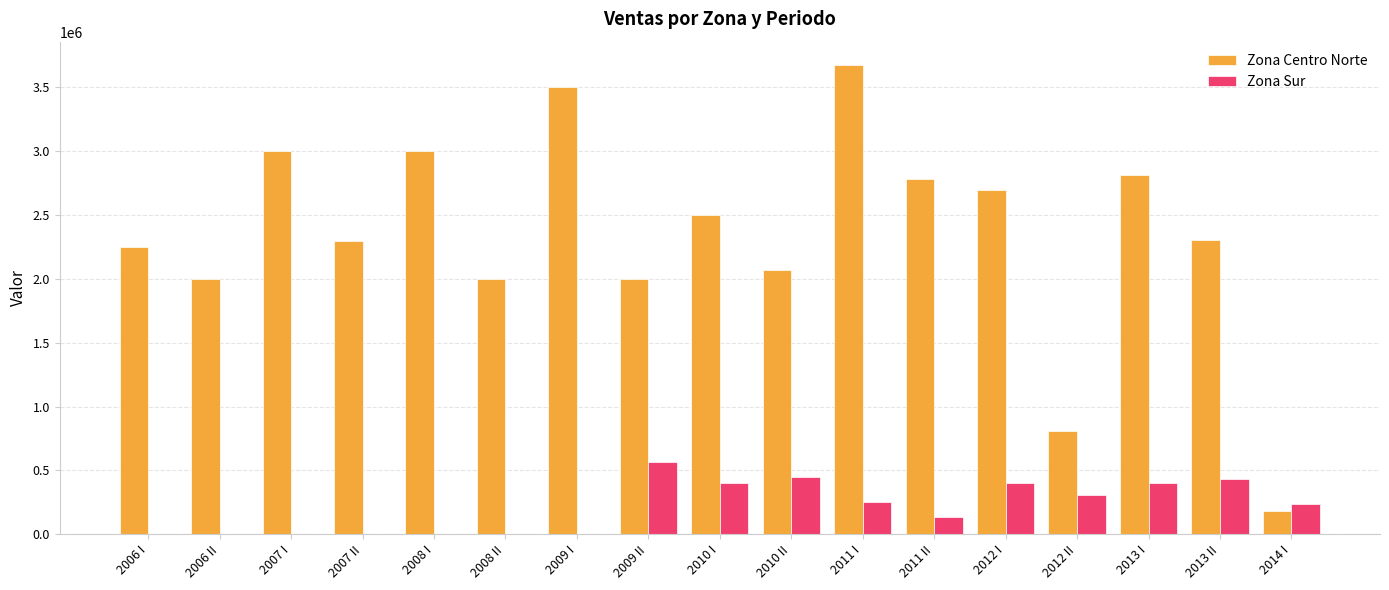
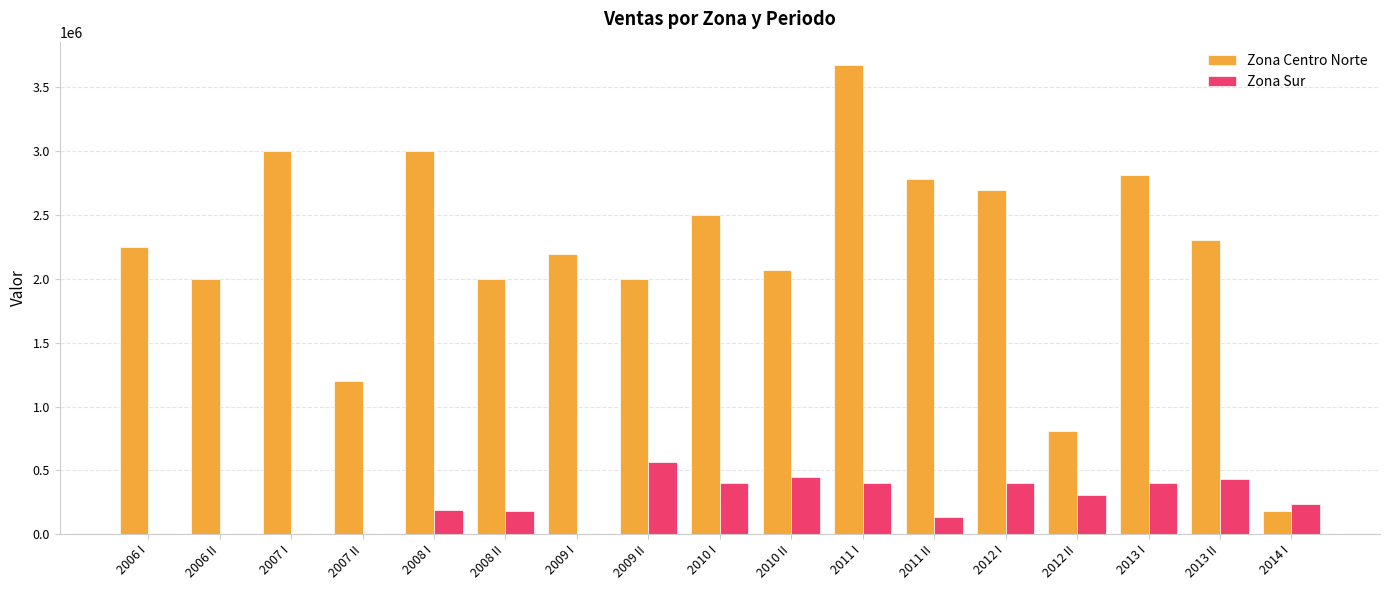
  {
    "Zona Centro Norte": {
      "2006 I": 2250000,
      "2006 II": 2000000,
      "2007 I": 3000000,
-     "2007 II": 2300000,
+     "2007 II": 1200000,
      "2008 I": 3000000,
      "2008 II": 2000000,
-     "2009 I": 3500000,
+     "2009 I": 2200000,
      "2009 II": 2000000,
      "2010 I": 2500000,
      "2010 II": 2070000,
      "2011 I": 3680000,
      "2011 II": 2790000,
      "2012 I": 2700000,
      "2012 II": 810000,
      "2013 I": 2820000,
      "2013 II": 2300000,
      "2014 I": 180000
    },
    "Zona Sur": {
      "2006 I": 0,
      "2006 II": 0,
      "2007 I": 0,
      "2007 II": 0,
-     "2008 I": 0,
-     "2008 II": 0,
+     "2008 I": 190000,
+     "2008 II": 190000,
      "2009 I": 0,
      "2009 II": 560000,
      "2010 I": 400000,
      "2010 II": 450000,
-     "2011 I": 250000,
+     "2011 I": 400000,
      "2011 II": 140000,
      "2012 I": 400000,
      "2012 II": 310000,
      "2013 I": 400000,
      "2013 II": 430000,
      "2014 I": 230000
    }
  }
